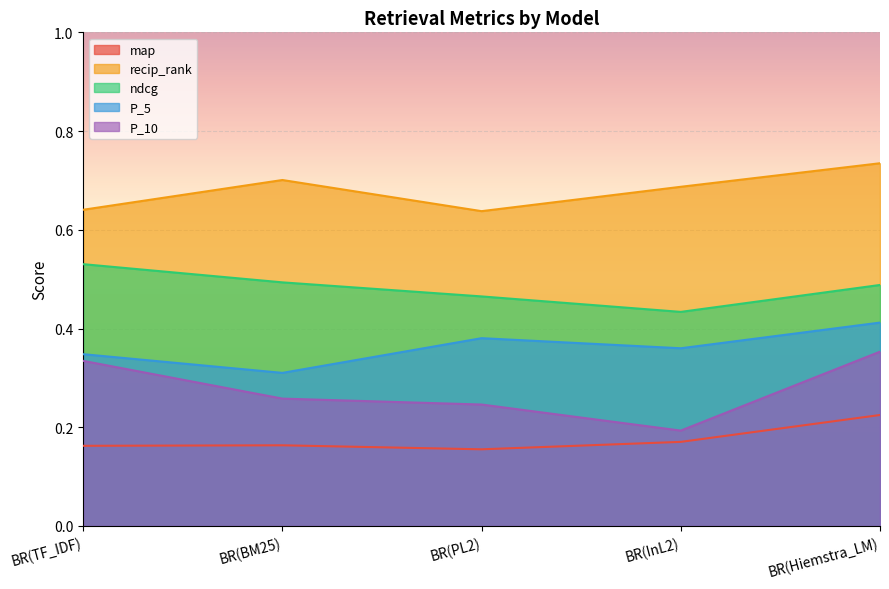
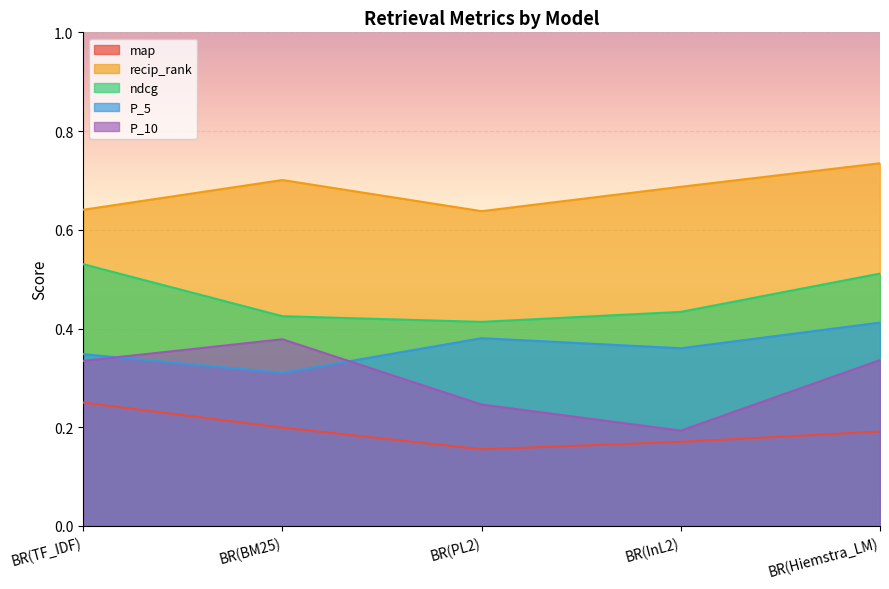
  {
    "map": {
-     "BR(TF_IDF)": 0.16,
-     "BR(BM25)": 0.16,
+     "BR(TF_IDF)": 0.25,
+     "BR(BM25)": 0.20,
      "BR(PL2)": 0.16,
      "BR(InL2)": 0.17,
-     "BR(Hiemstra_LM)": 0.22
+     "BR(Hiemstra_LM)": 0.19
    },
    "recip_rank": {
      "BR(TF_IDF)": 0.64,
      "BR(BM25)": 0.70,
      "BR(PL2)": 0.64,
      "BR(InL2)": 0.69,
      "BR(Hiemstra_LM)": 0.73
    },
    "ndcg": {
      "BR(TF_IDF)": 0.53,
-     "BR(BM25)": 0.49,
-     "BR(PL2)": 0.47,
+     "BR(BM25)": 0.42,
+     "BR(PL2)": 0.41,
      "BR(InL2)": 0.43,
-     "BR(Hiemstra_LM)": 0.49
+     "BR(Hiemstra_LM)": 0.51
    },
    "P_5": {
      "BR(TF_IDF)": 0.35,
      "BR(BM25)": 0.31,
      "BR(PL2)": 0.38,
      "BR(InL2)": 0.36,
      "BR(Hiemstra_LM)": 0.41
    },
    "P_10": {
      "BR(TF_IDF)": 0.33,
-     "BR(BM25)": 0.26,
+     "BR(BM25)": 0.38,
      "BR(PL2)": 0.25,
      "BR(InL2)": 0.19,
-     "BR(Hiemstra_LM)": 0.35
+     "BR(Hiemstra_LM)": 0.34
    }
  }
